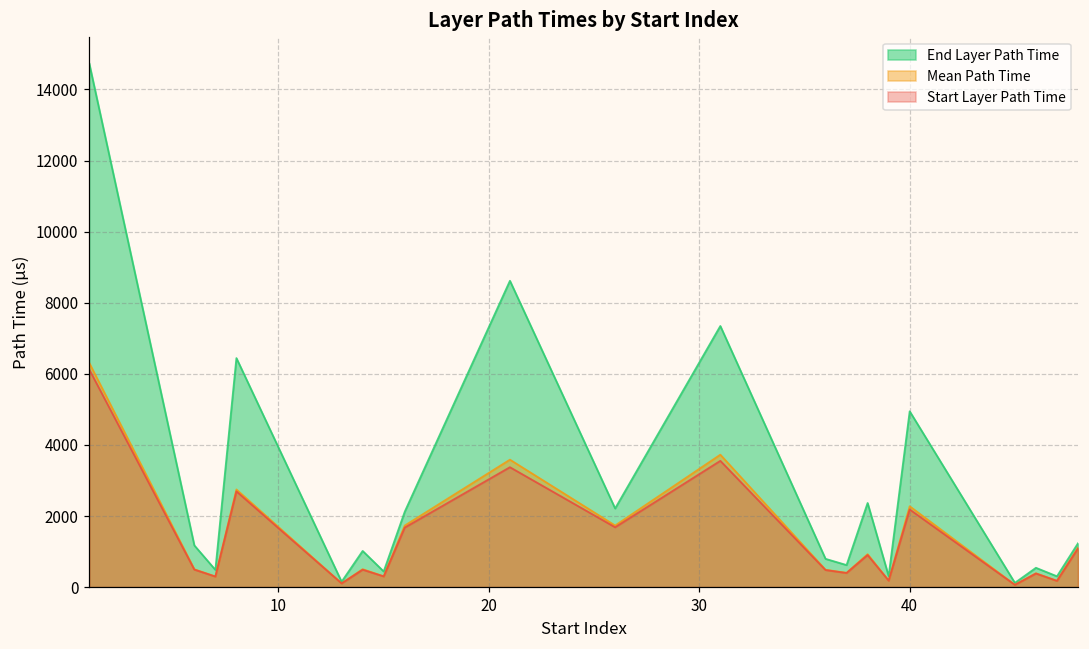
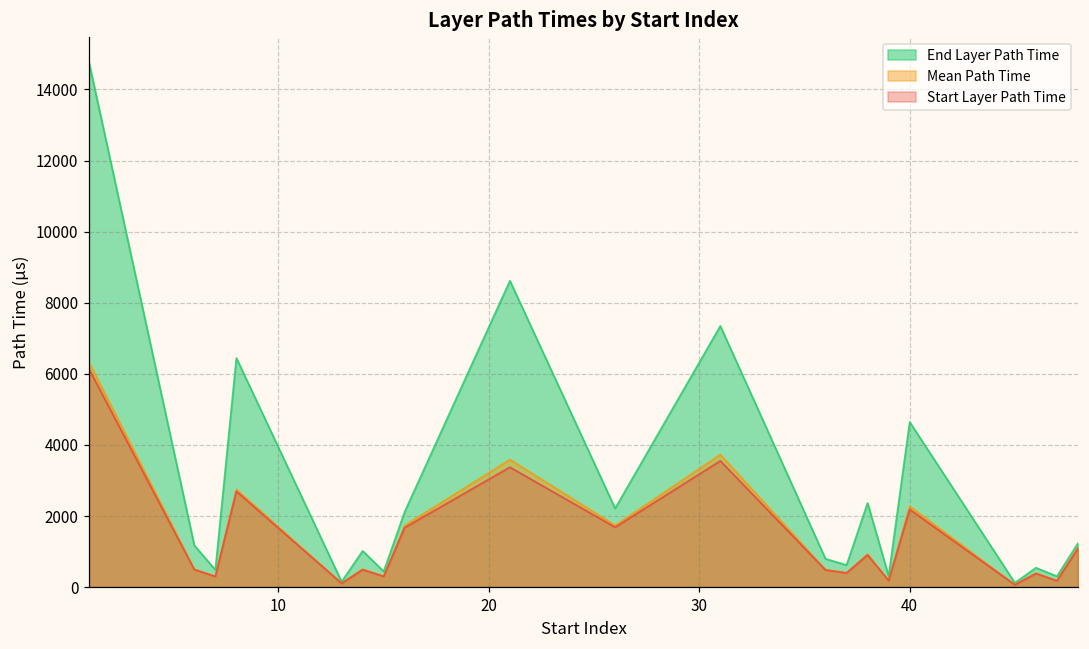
  {
    "End Layer Path Time": {
-     "40": 4900
+     "40": 4600
    },
    "Mean Path Time": {
      "40": 2300
    },
    "Start Layer Path Time": {
      "40": 2200
    }
  }
